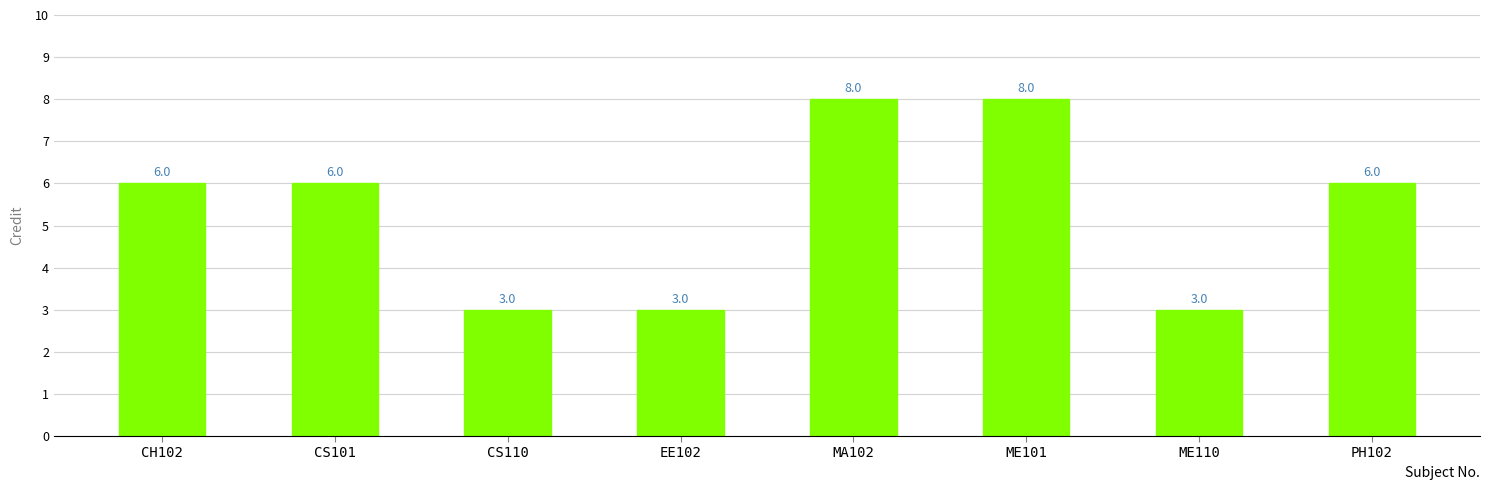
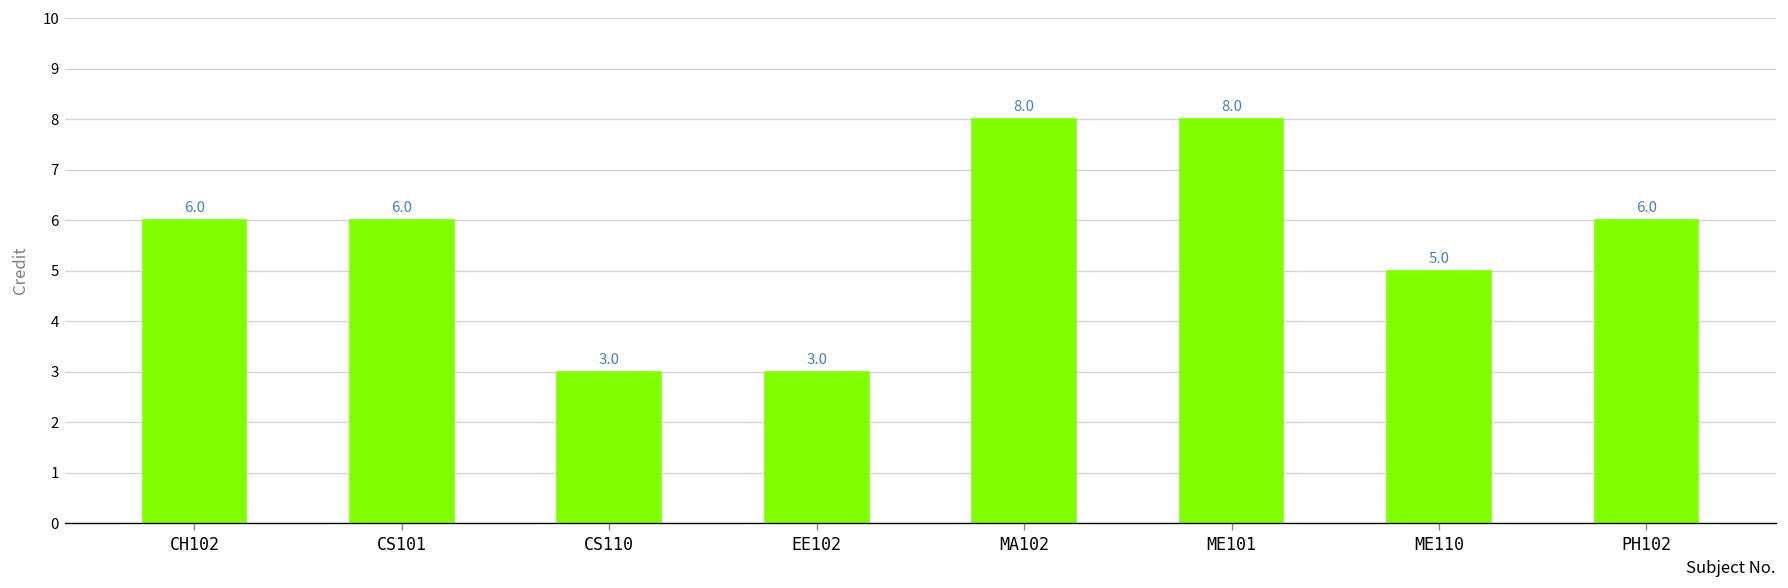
  {
    "CH102": 6.0,
    "CS101": 6.0,
    "CS110": 3.0,
    "EE102": 3.0,
    "MA102": 8.0,
    "ME101": 8.0,
-   "ME110": 3.0,
+   "ME110": 5.0,
    "PH102": 6.0
  }
